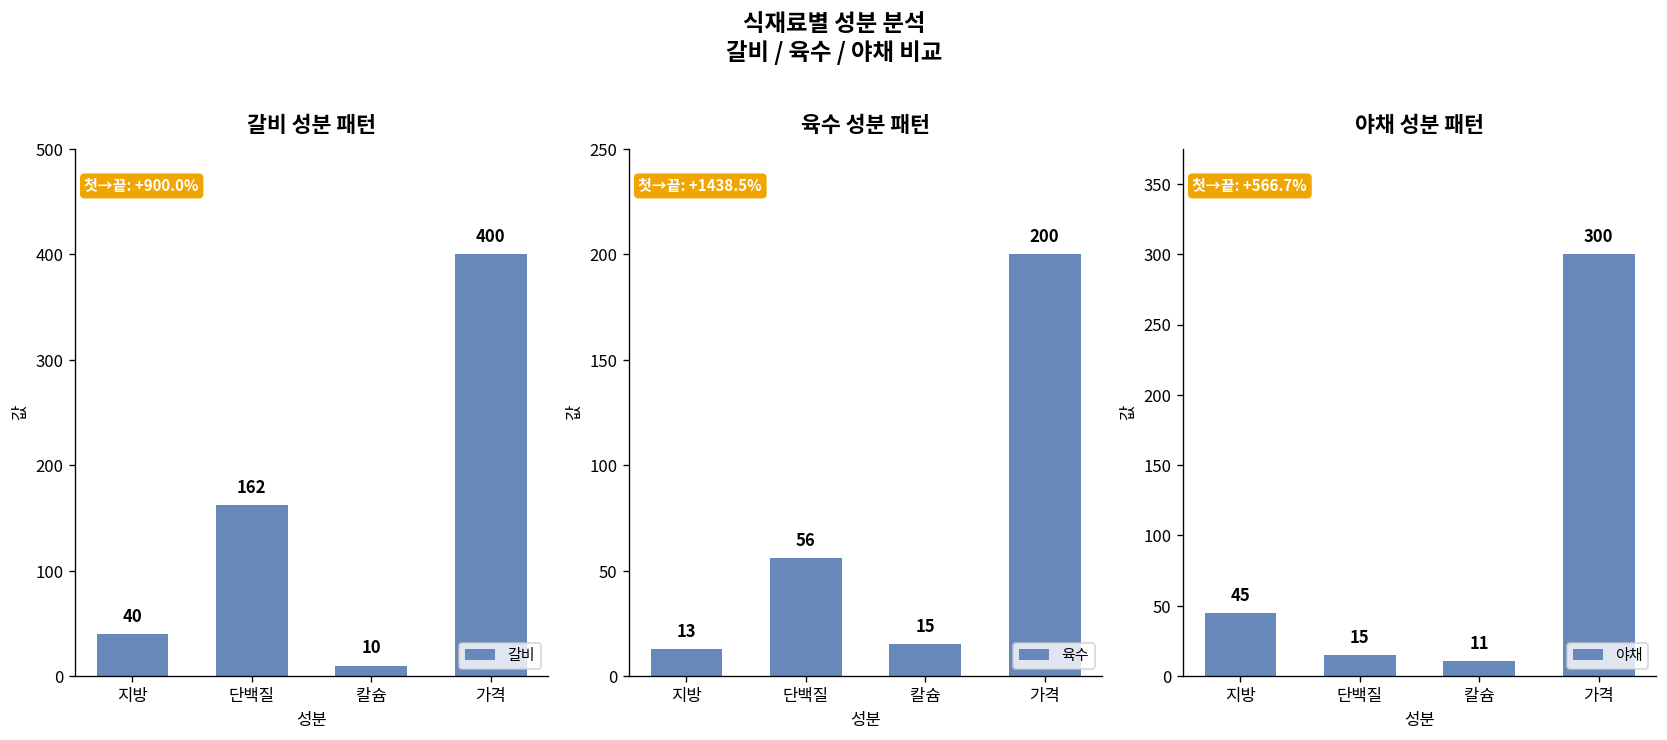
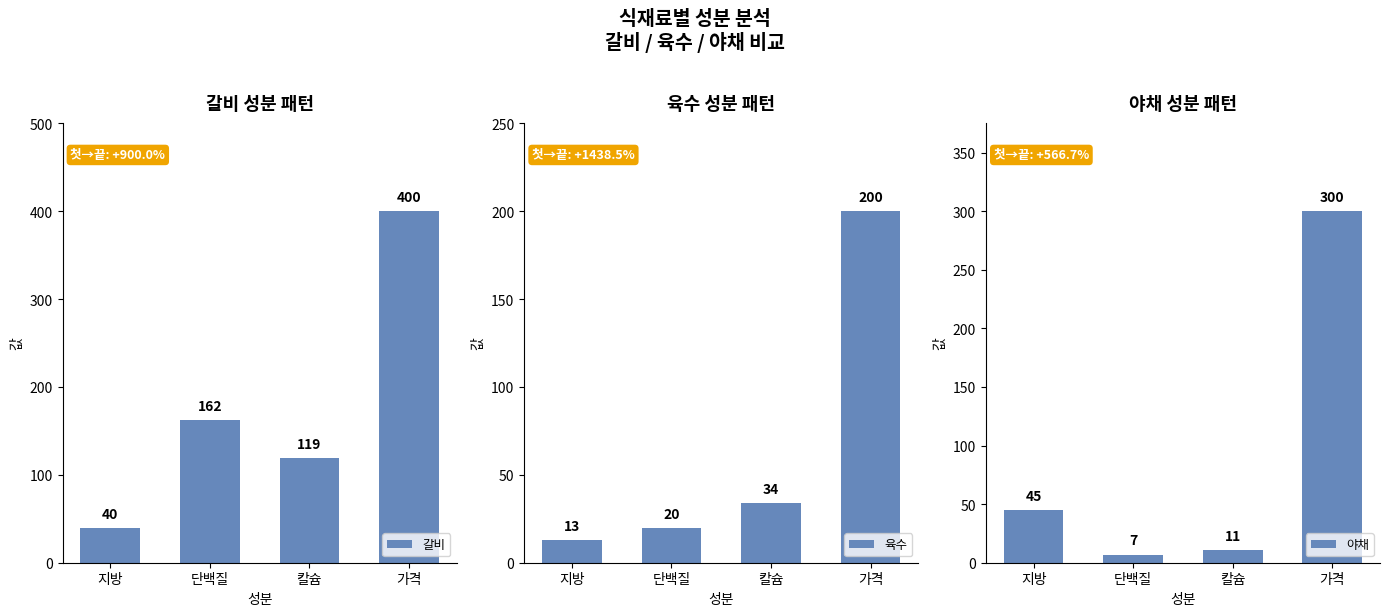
  {
    "갈비 성분 패턴": {
      "지방": 40,
      "단백질": 162,
-     "칼슘": 10,
+     "칼슘": 119,
      "가격": 400
    },
    "육수 성분 패턴": {
      "지방": 13,
-     "단백질": 56,
-     "칼슘": 15,
+     "단백질": 20,
+     "칼슘": 34,
      "가격": 200
    },
    "야채 성분 패턴": {
      "지방": 45,
-     "단백질": 15,
+     "단백질": 7,
      "칼슘": 11,
      "가격": 300
    }
  }
